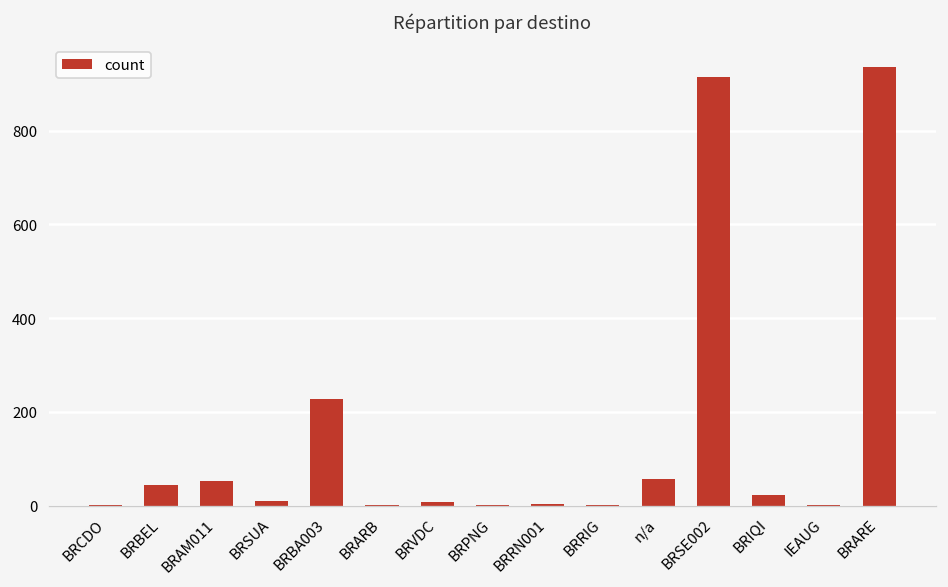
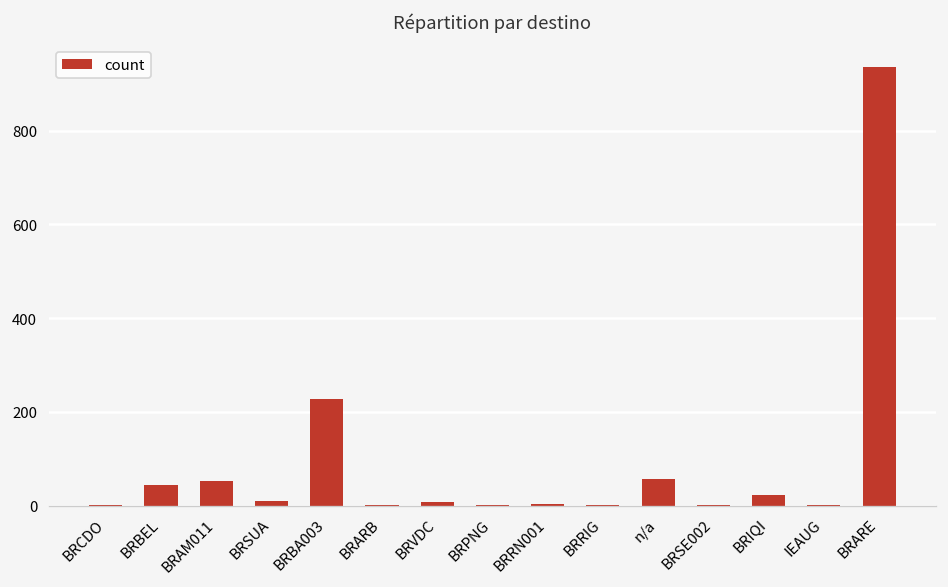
  {
    "BRBEL": 50,
    "BRAM011": 50,
    "BRSUA": 10,
    "BRBA003": 230,
    "BRVDC": 10,
    "n/a": 60,
-   "BRSE002": 910,
+   "BRSE002": 0,
    "BRIQI": 20,
    "BRARE": 940
  }
